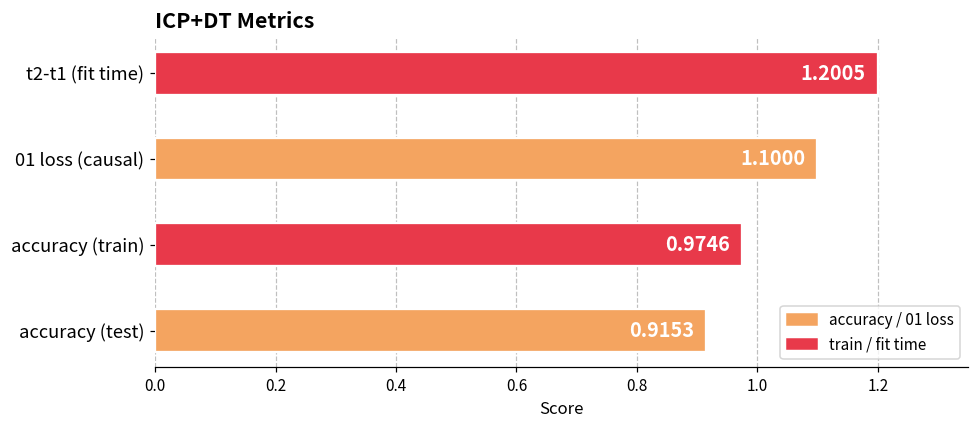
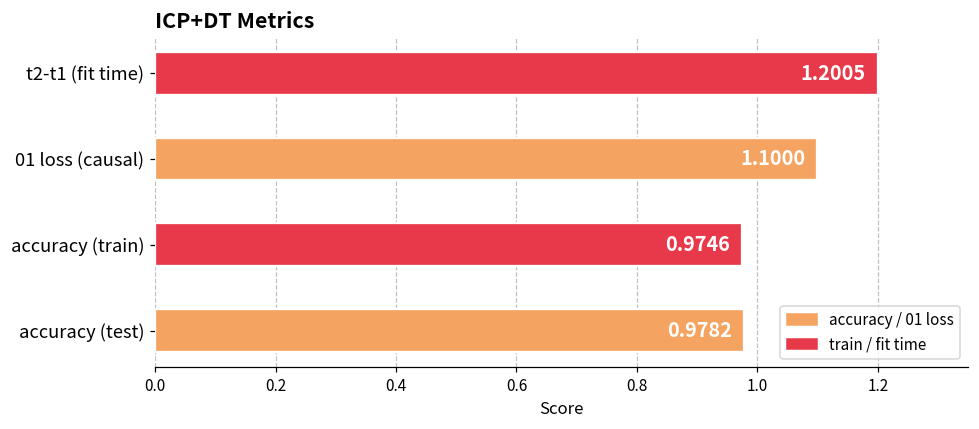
  {
    "t2-t1 (fit time)": 1.2005,
    "01 loss (causal)": 1.1000,
    "accuracy (train)": 0.9746,
-   "accuracy (test)": 0.9153
+   "accuracy (test)": 0.9782
  }
